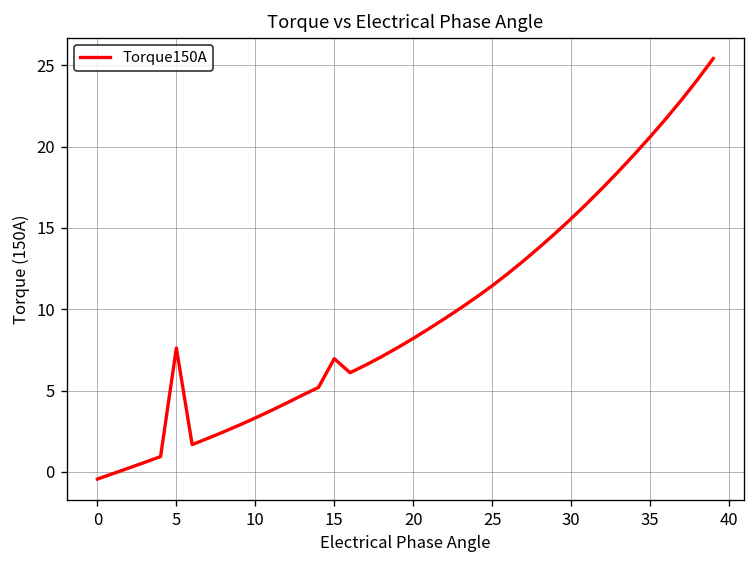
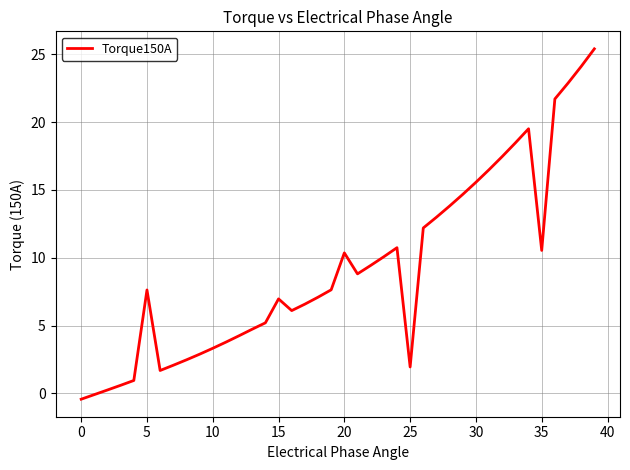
  {
    "0": -0.4,
    "5": 7.6,
    "10": 3.3,
    "15": 7.0,
-   "20": 8.2,
-   "25": 11.4,
+   "20": 10.4,
+   "25": 1.9,
    "30": 15.6,
-   "35": 20.6
+   "35": 10.5
  }
